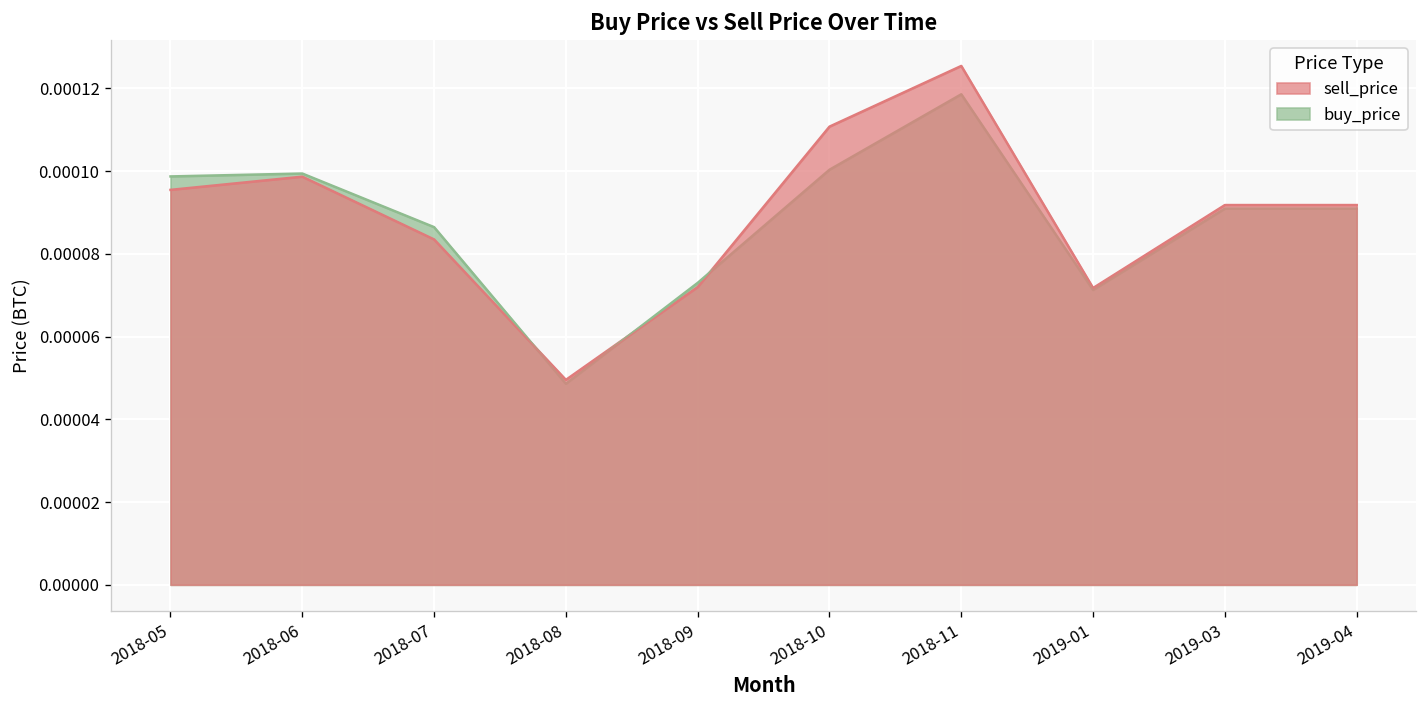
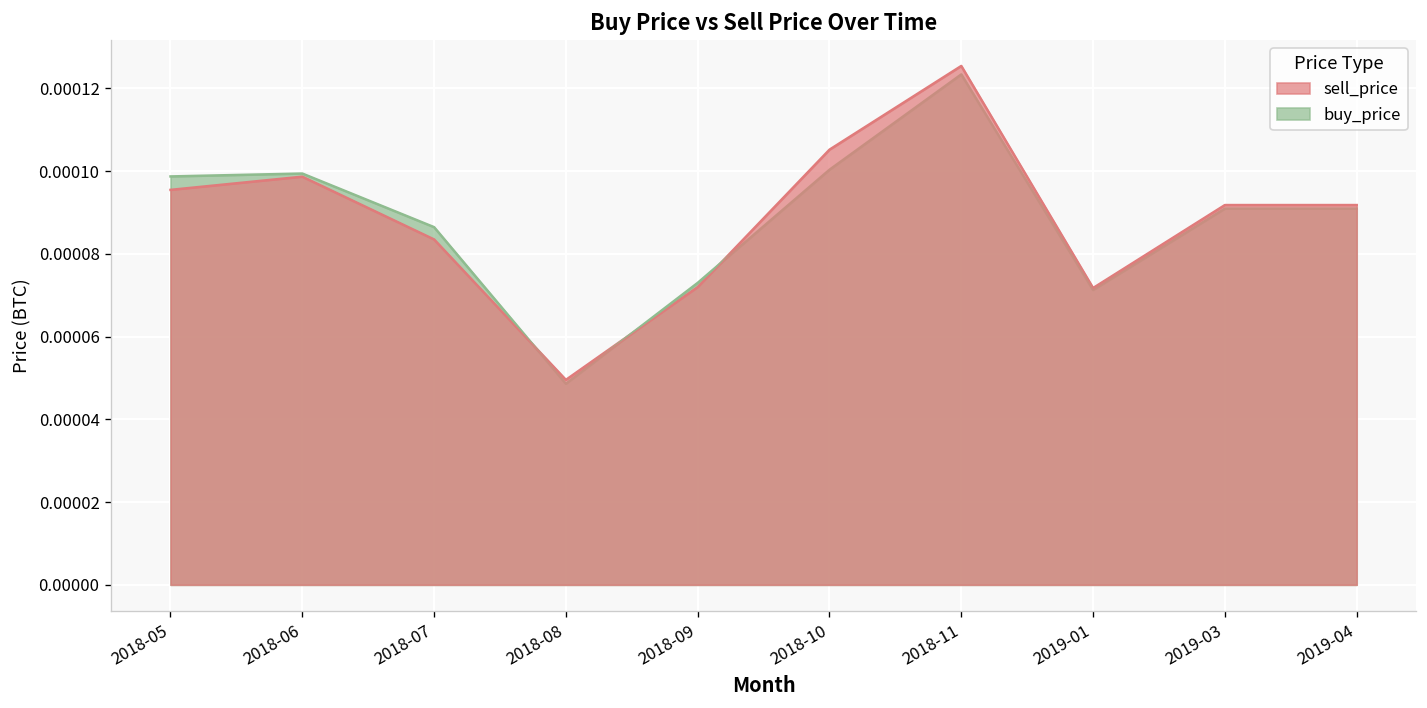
  {
    "sell_price": {
      "2018-05": 0.000095,
      "2018-06": 0.000099,
      "2018-07": 0.000084,
      "2018-08": 0.000050,
      "2018-09": 0.000072,
-     "2018-10": 0.000111,
+     "2018-10": 0.000105,
      "2018-11": 0.000125,
      "2019-03": 0.000092,
      "2019-04": 0.000092
    },
    "buy_price": {
      "2018-05": 0.000099,
      "2018-06": 0.000099,
      "2018-07": 0.000086,
      "2018-08": 0.000049,
      "2018-09": 0.000073,
      "2018-10": 0.000100,
-     "2018-11": 0.000119,
+     "2018-11": 0.000123,
      "2019-03": 0.000091,
      "2019-04": 0.000091
    }
  }
